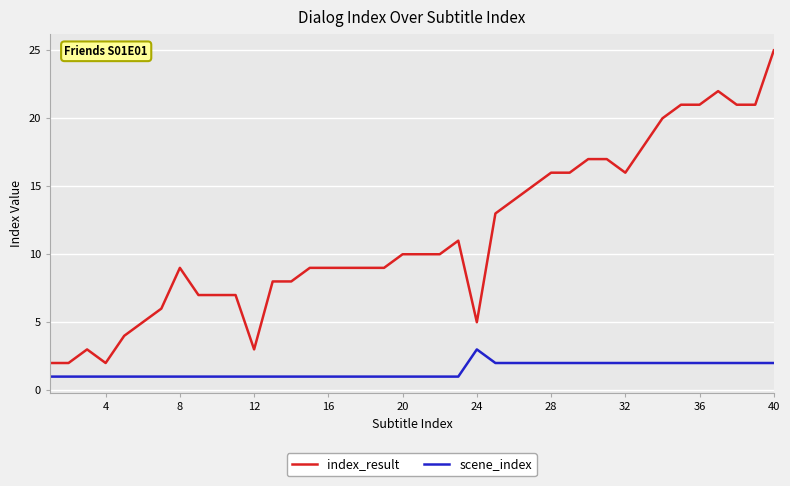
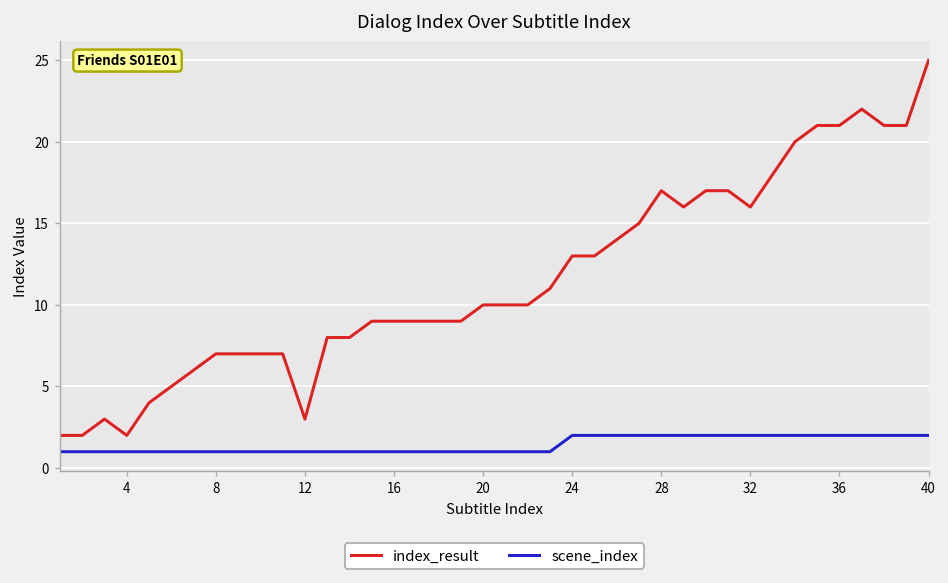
  {
    "index_result": {
      "4": 2,
-     "8": 9,
+     "8": 7,
      "12": 3,
      "16": 9,
      "20": 10,
-     "24": 5,
-     "28": 16,
+     "24": 13,
+     "28": 17,
      "32": 16,
      "36": 21,
      "40": 25
    },
    "scene_index": {
      "4": 1,
      "8": 1,
      "12": 1,
      "16": 1,
      "20": 1,
-     "24": 3,
+     "24": 2,
      "28": 2,
      "32": 2,
      "36": 2,
      "40": 2
    }
  }
